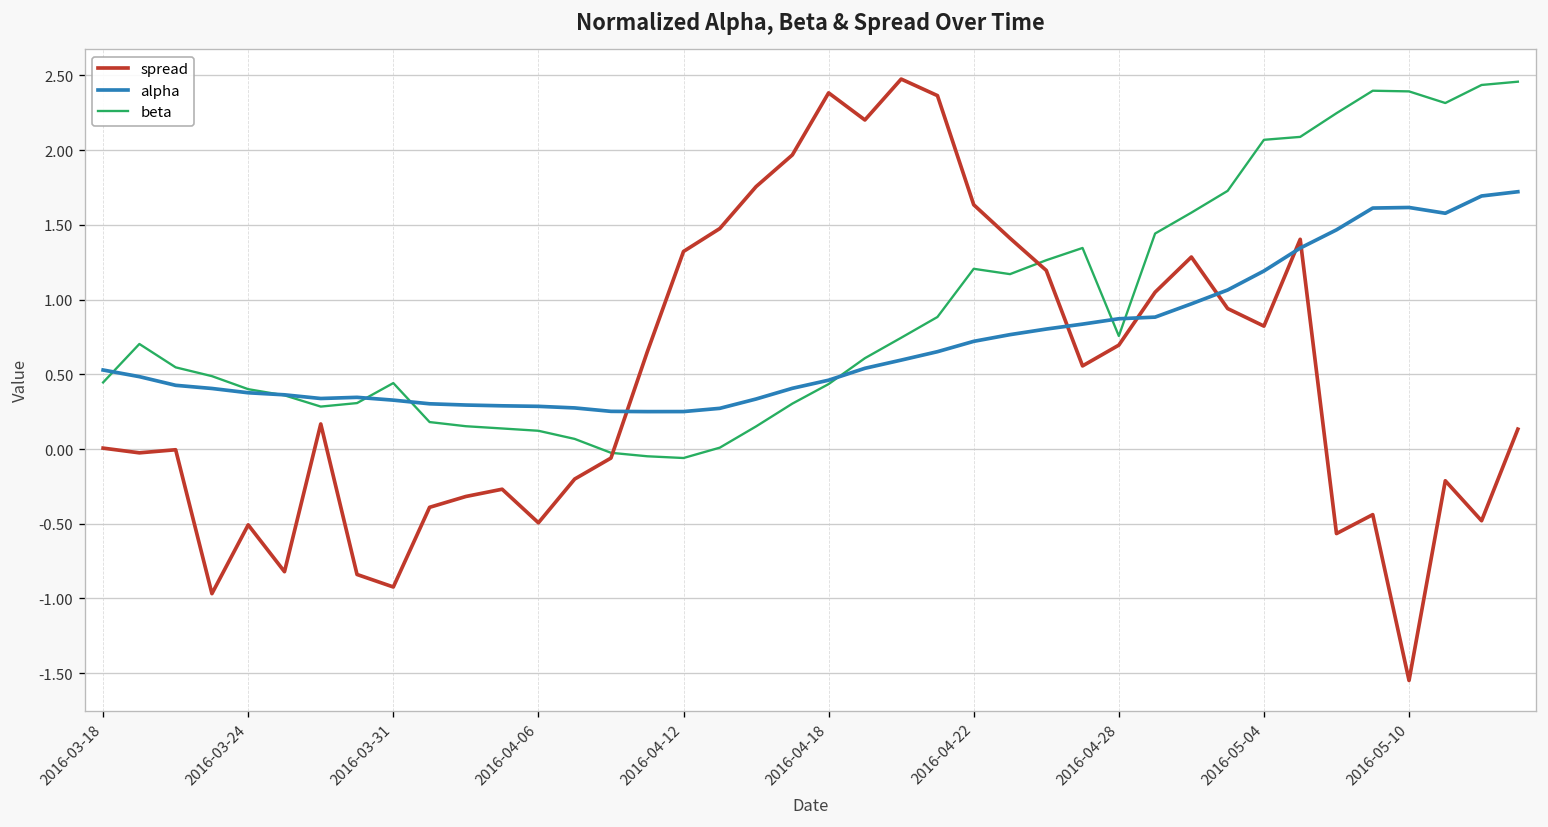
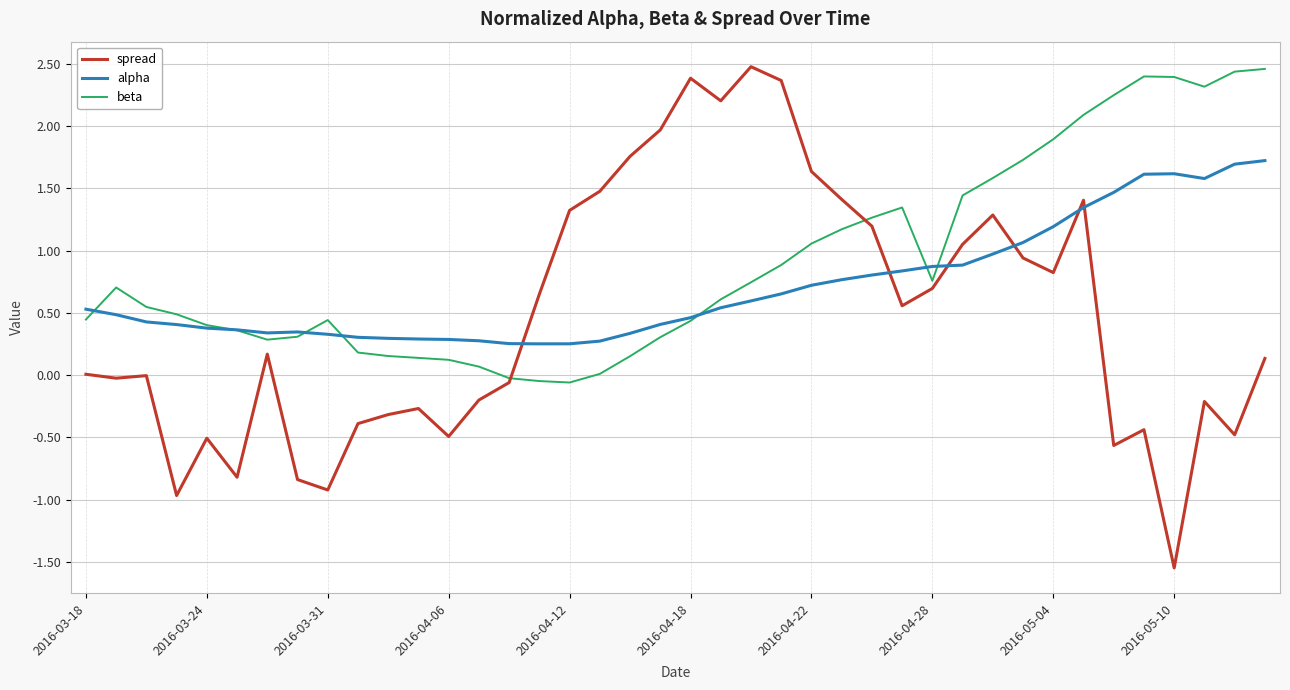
  {
    "spread": {
      "2016-03-18": 0.01,
      "2016-03-24": -0.51,
      "2016-03-31": -0.92,
      "2016-04-06": -0.49,
      "2016-04-12": 1.32,
      "2016-04-18": 2.38,
      "2016-04-22": 1.63,
      "2016-04-28": 0.70,
      "2016-05-04": 0.82,
      "2016-05-10": -1.55
    },
    "alpha": {
      "2016-03-18": 0.53,
      "2016-03-24": 0.38,
      "2016-03-31": 0.33,
      "2016-04-06": 0.29,
      "2016-04-12": 0.25,
      "2016-04-18": 0.46,
      "2016-04-22": 0.72,
      "2016-04-28": 0.87,
      "2016-05-04": 1.19,
      "2016-05-10": 1.62
    },
    "beta": {
      "2016-03-18": 0.45,
      "2016-03-24": 0.40,
      "2016-03-31": 0.44,
      "2016-04-06": 0.12,
      "2016-04-12": -0.06,
      "2016-04-18": 0.43,
-     "2016-04-22": 1.21,
+     "2016-04-22": 1.06,
      "2016-04-28": 0.76,
-     "2016-05-04": 2.07,
+     "2016-05-04": 1.89,
      "2016-05-10": 2.39
    }
  }
